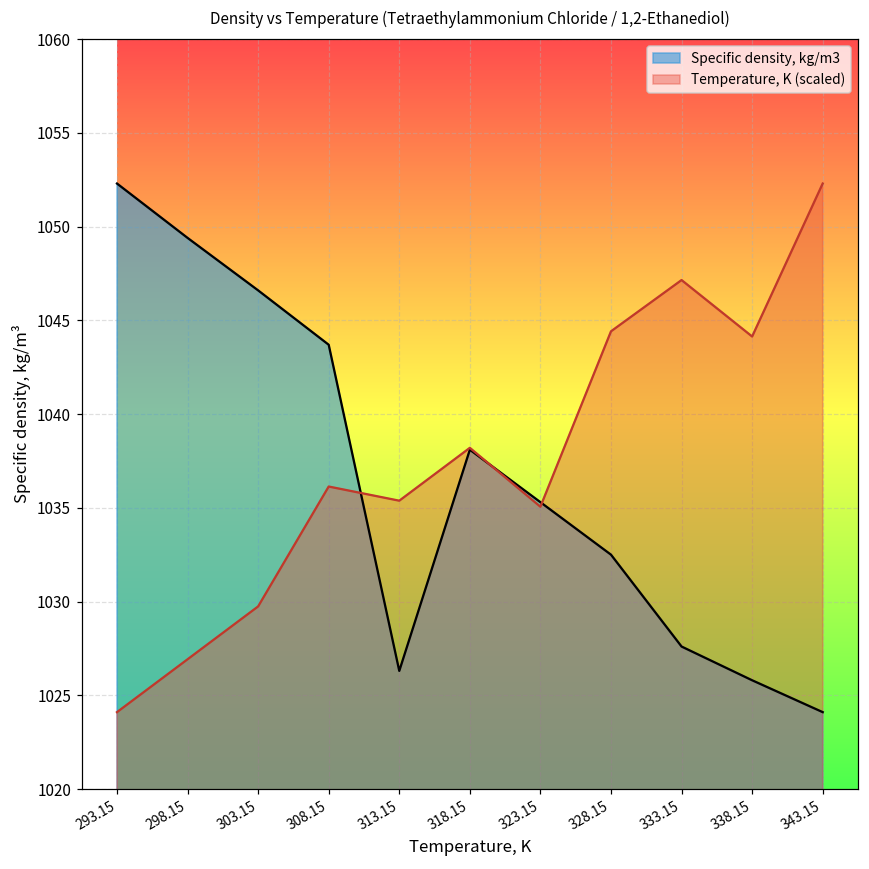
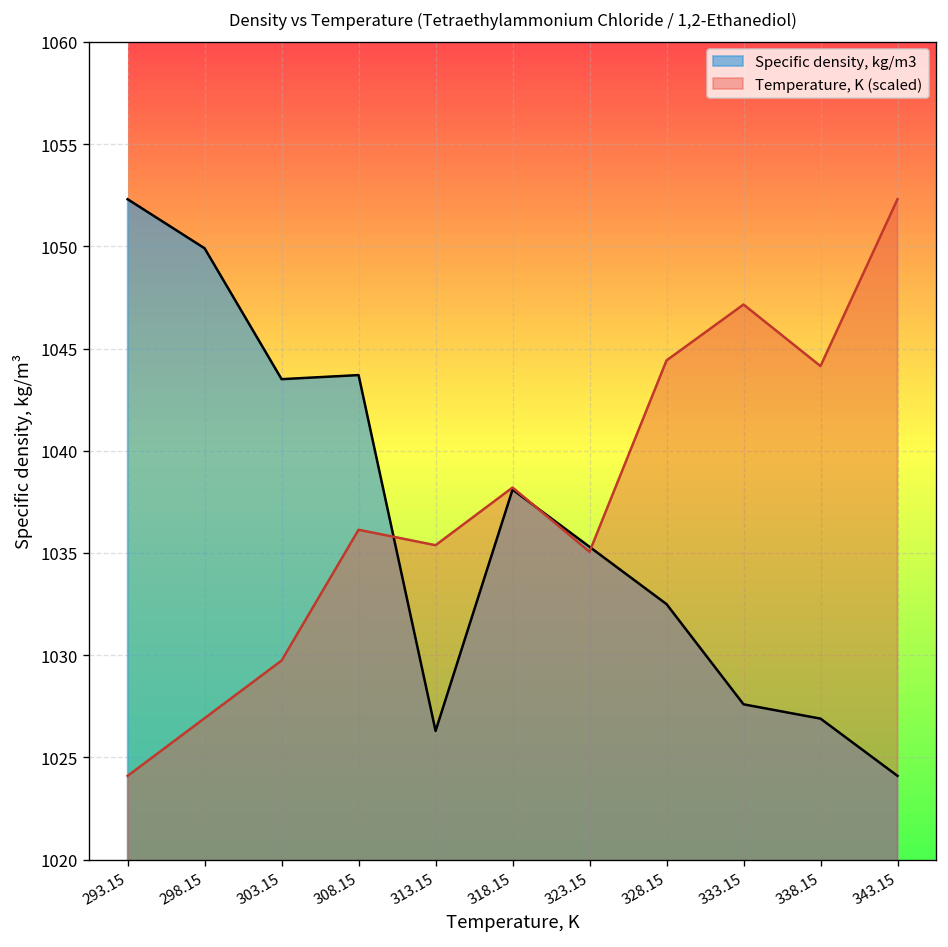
  {
    "Specific density, kg/m3": {
      "293.15": 1052.3,
-     "298.15": 1049.4,
-     "303.15": 1046.6,
+     "298.15": 1049.9,
+     "303.15": 1043.5,
      "308.15": 1043.7,
      "313.15": 1026.3,
      "323.15": 1035.3,
      "328.15": 1032.5,
      "333.15": 1027.6,
-     "338.15": 1025.8,
+     "338.15": 1026.9,
      "343.15": 1024.1
    },
    "Temperature, K (scaled)": {
      "293.15": 1024.1,
      "298.15": 1026.9,
      "303.15": 1029.7,
      "308.15": 1036.1,
      "313.15": 1035.4,
      "323.15": 1035.1,
      "328.15": 1044.4,
      "333.15": 1047.2,
      "338.15": 1044.1,
      "343.15": 1052.3
    }
  }
